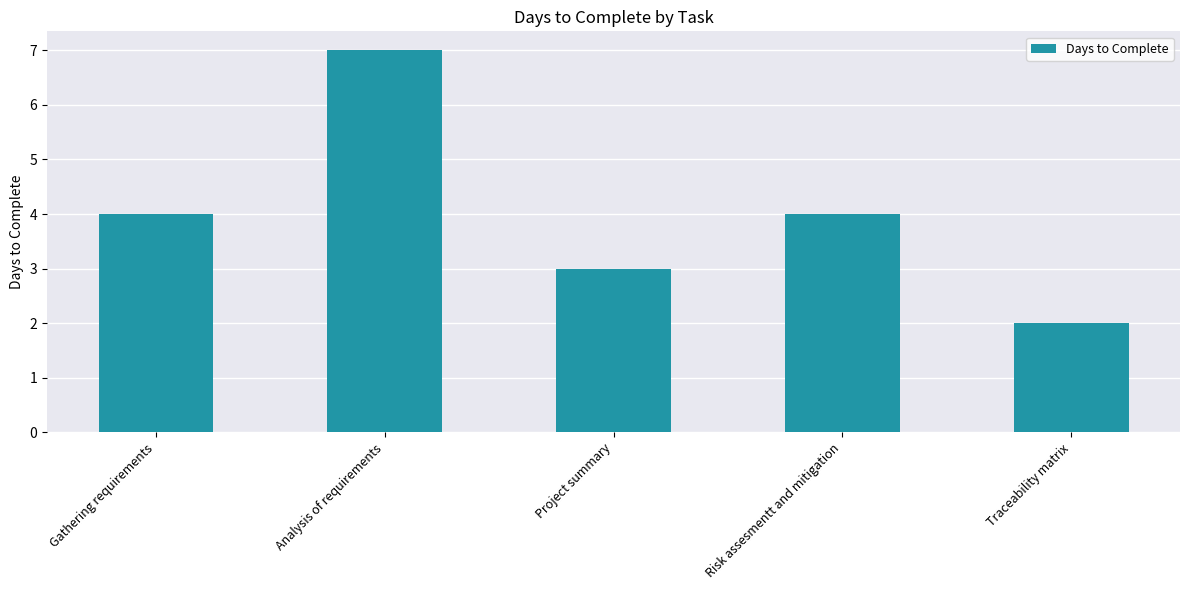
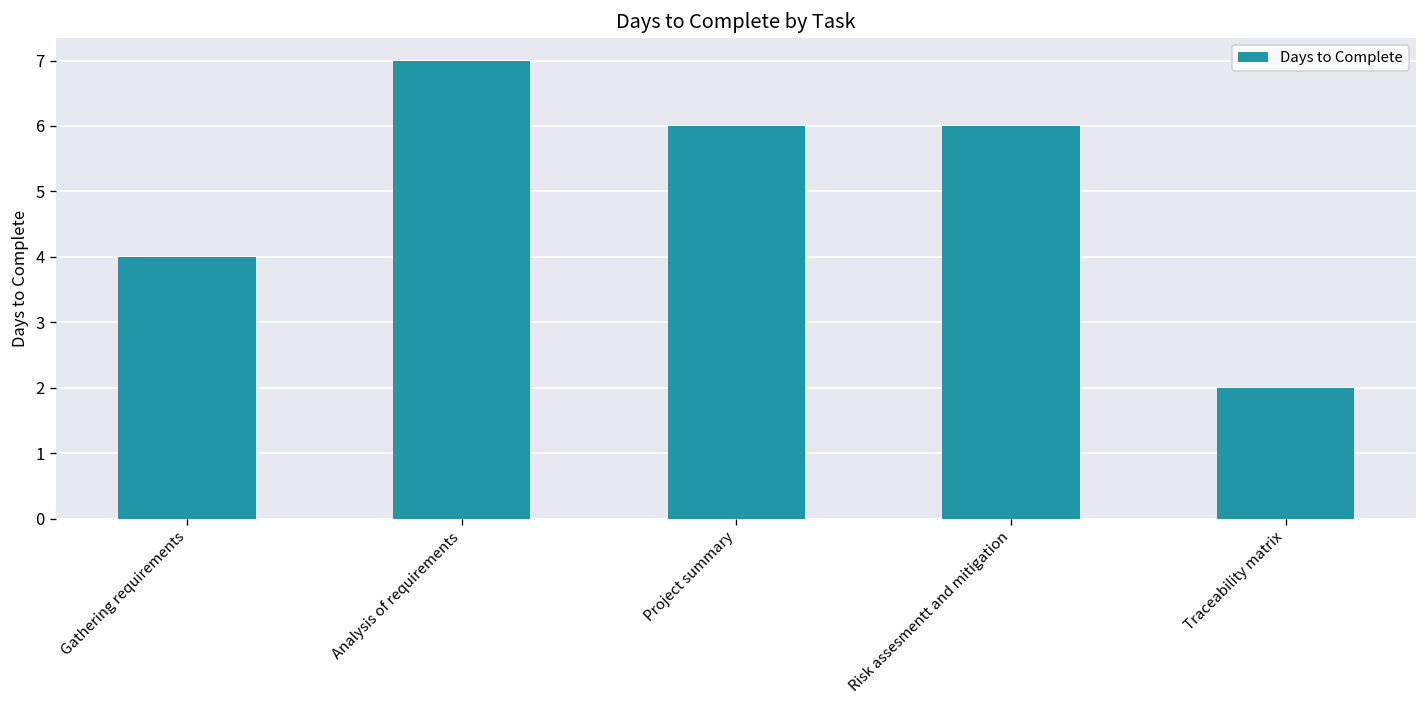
  {
    "Gathering requirements": 4,
    "Analysis of requirements": 7,
-   "Project summary": 3,
-   "Risk assesmentt and mitigation": 4,
+   "Project summary": 6,
+   "Risk assesmentt and mitigation": 6,
    "Traceability matrix": 2
  }
